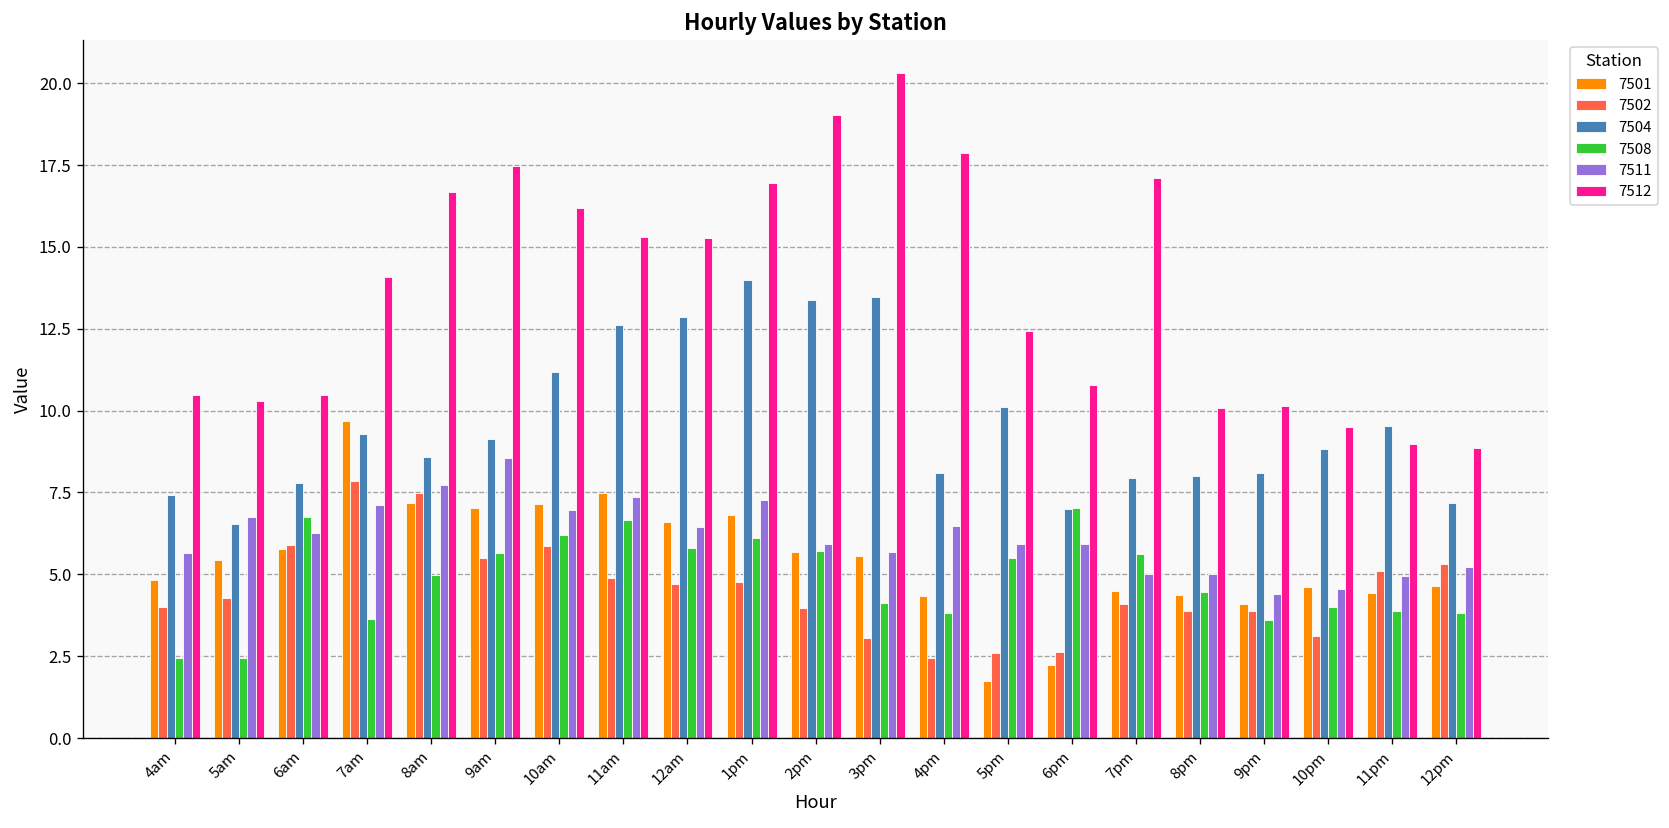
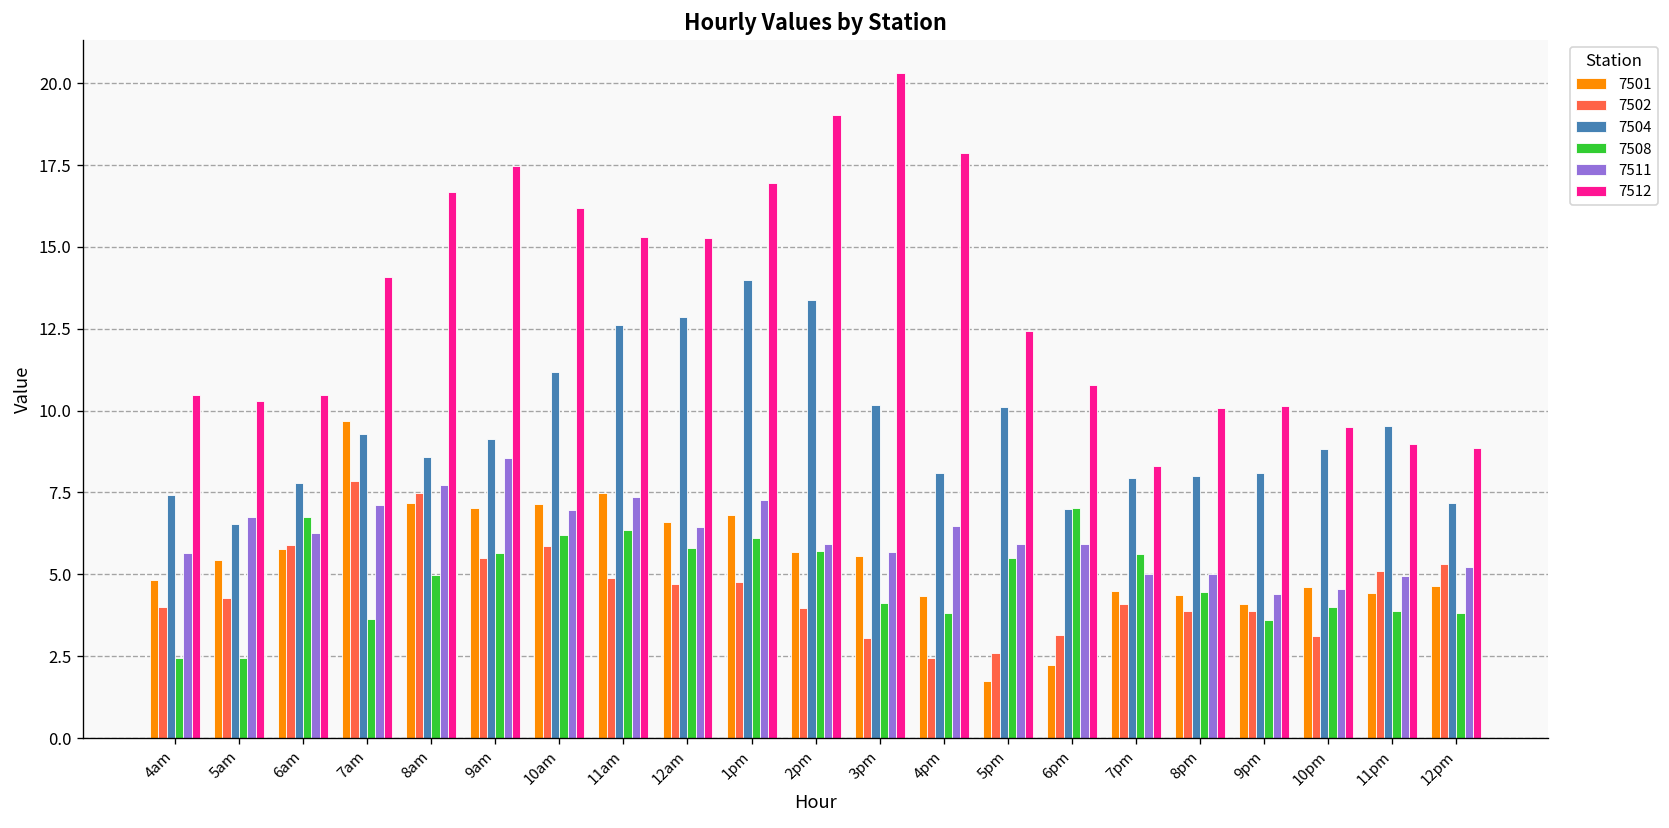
  {
    "7501": {
      "4am": 4.8,
      "5am": 5.4,
      "6am": 5.8,
      "7am": 9.7,
      "8am": 7.2,
      "9am": 7.0,
      "10am": 7.1,
      "11am": 7.5,
      "12am": 6.6,
      "1pm": 6.8,
      "2pm": 5.7,
      "3pm": 5.6,
      "4pm": 4.3,
      "5pm": 1.7,
      "6pm": 2.2,
      "7pm": 4.5,
      "8pm": 4.4,
      "9pm": 4.1,
      "10pm": 4.6,
      "11pm": 4.4,
      "12pm": 4.6
    },
    "7502": {
      "4am": 4.0,
      "5am": 4.3,
      "6am": 5.9,
      "7am": 7.8,
      "8am": 7.5,
      "9am": 5.5,
      "10am": 5.9,
      "11am": 4.9,
      "12am": 4.7,
      "1pm": 4.8,
      "2pm": 4.0,
      "3pm": 3.1,
      "4pm": 2.4,
      "5pm": 2.6,
-     "6pm": 2.6,
+     "6pm": 3.2,
      "7pm": 4.1,
      "8pm": 3.9,
      "9pm": 3.9,
      "10pm": 3.1,
      "11pm": 5.1,
      "12pm": 5.3
    },
    "7504": {
      "4am": 7.4,
      "5am": 6.5,
      "6am": 7.8,
      "7am": 9.3,
      "8am": 8.6,
      "9am": 9.1,
      "10am": 11.2,
      "11am": 12.6,
      "12am": 12.8,
      "1pm": 14.0,
      "2pm": 13.4,
-     "3pm": 13.5,
+     "3pm": 10.2,
      "4pm": 8.1,
      "5pm": 10.1,
      "6pm": 7.0,
      "7pm": 7.9,
      "8pm": 8.0,
      "9pm": 8.1,
      "10pm": 8.8,
      "11pm": 9.5,
      "12pm": 7.2
    },
    "7508": {
      "4am": 2.5,
      "5am": 2.5,
      "6am": 6.8,
      "7am": 3.6,
      "8am": 5.0,
      "9am": 5.6,
      "10am": 6.2,
-     "11am": 6.7,
+     "11am": 6.3,
      "12am": 5.8,
      "1pm": 6.1,
      "2pm": 5.7,
      "3pm": 4.1,
      "4pm": 3.8,
      "5pm": 5.5,
      "6pm": 7.0,
      "7pm": 5.6,
      "8pm": 4.5,
      "9pm": 3.6,
      "10pm": 4.0,
      "11pm": 3.9,
      "12pm": 3.8
    },
    "7511": {
      "4am": 5.7,
      "5am": 6.7,
      "6am": 6.3,
      "7am": 7.1,
      "8am": 7.7,
      "9am": 8.6,
      "10am": 7.0,
      "11am": 7.4,
      "12am": 6.4,
      "1pm": 7.3,
      "2pm": 5.9,
      "3pm": 5.7,
      "4pm": 6.5,
      "5pm": 5.9,
      "6pm": 5.9,
      "7pm": 5.0,
      "8pm": 5.0,
      "9pm": 4.4,
      "10pm": 4.6,
      "11pm": 5.0,
      "12pm": 5.2
    },
    "7512": {
      "4am": 10.5,
      "5am": 10.3,
      "6am": 10.5,
      "7am": 14.1,
      "8am": 16.7,
      "9am": 17.5,
      "10am": 16.2,
      "11am": 15.3,
      "12am": 15.3,
      "1pm": 17.0,
      "2pm": 19.0,
      "3pm": 20.3,
      "4pm": 17.9,
      "5pm": 12.4,
      "6pm": 10.8,
-     "7pm": 17.1,
+     "7pm": 8.3,
      "8pm": 10.1,
      "9pm": 10.2,
      "10pm": 9.5,
      "11pm": 9.0,
      "12pm": 8.9
    }
  }
